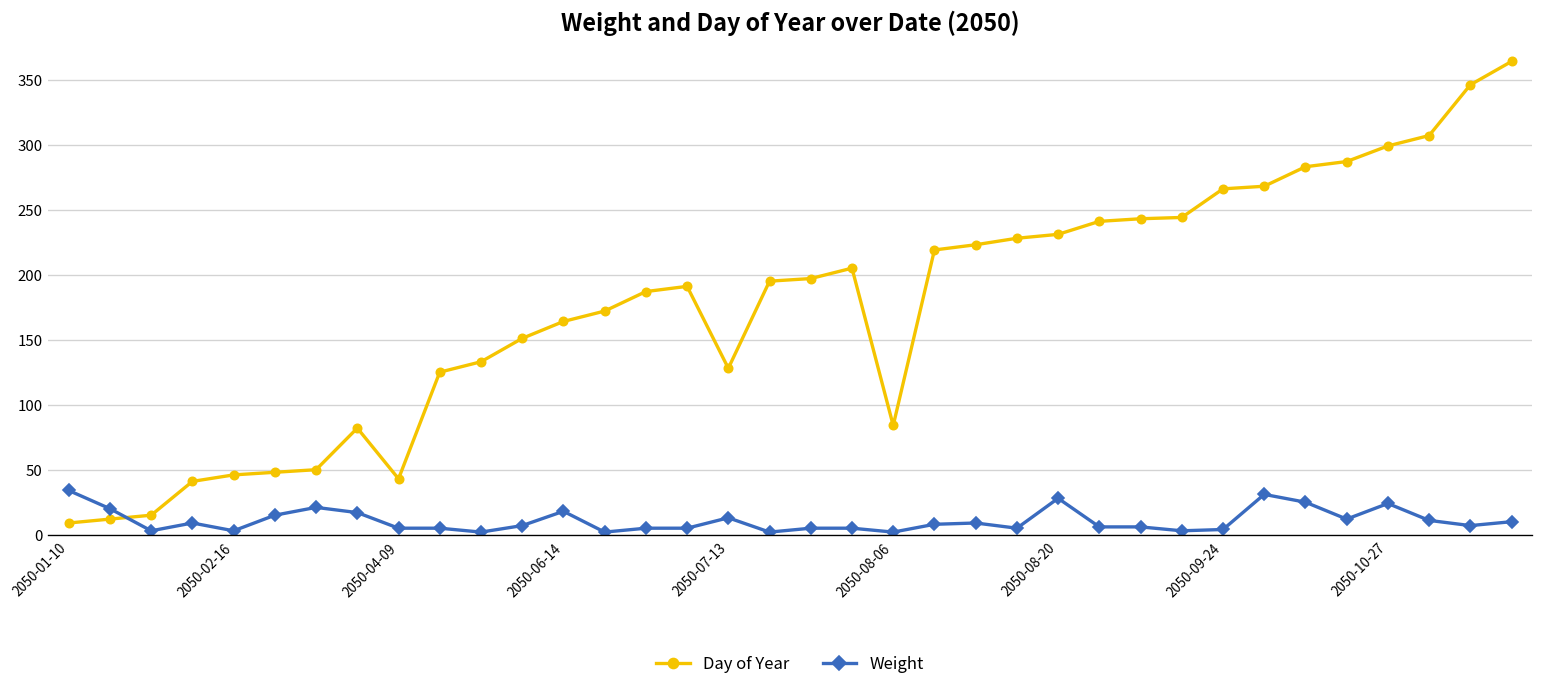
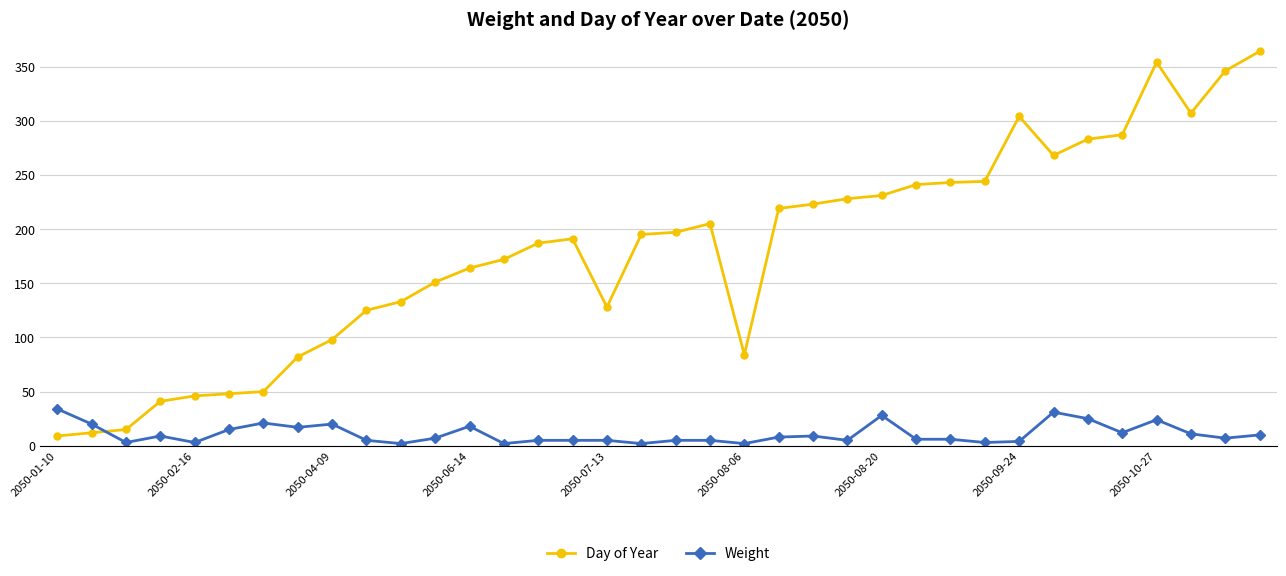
  {
    "Day of Year": {
      "2050-01-10": 9,
      "2050-02-16": 46,
-     "2050-04-09": 43,
+     "2050-04-09": 98,
      "2050-06-14": 164,
      "2050-07-13": 128,
      "2050-08-06": 84,
      "2050-08-20": 231,
-     "2050-09-24": 266,
-     "2050-10-27": 299
+     "2050-09-24": 304,
+     "2050-10-27": 354
    },
    "Weight": {
      "2050-01-10": 34,
      "2050-02-16": 3,
-     "2050-04-09": 5,
+     "2050-04-09": 20,
      "2050-06-14": 18,
-     "2050-07-13": 13,
+     "2050-07-13": 5,
      "2050-08-06": 2,
      "2050-08-20": 28,
      "2050-09-24": 4,
      "2050-10-27": 24
    }
  }
